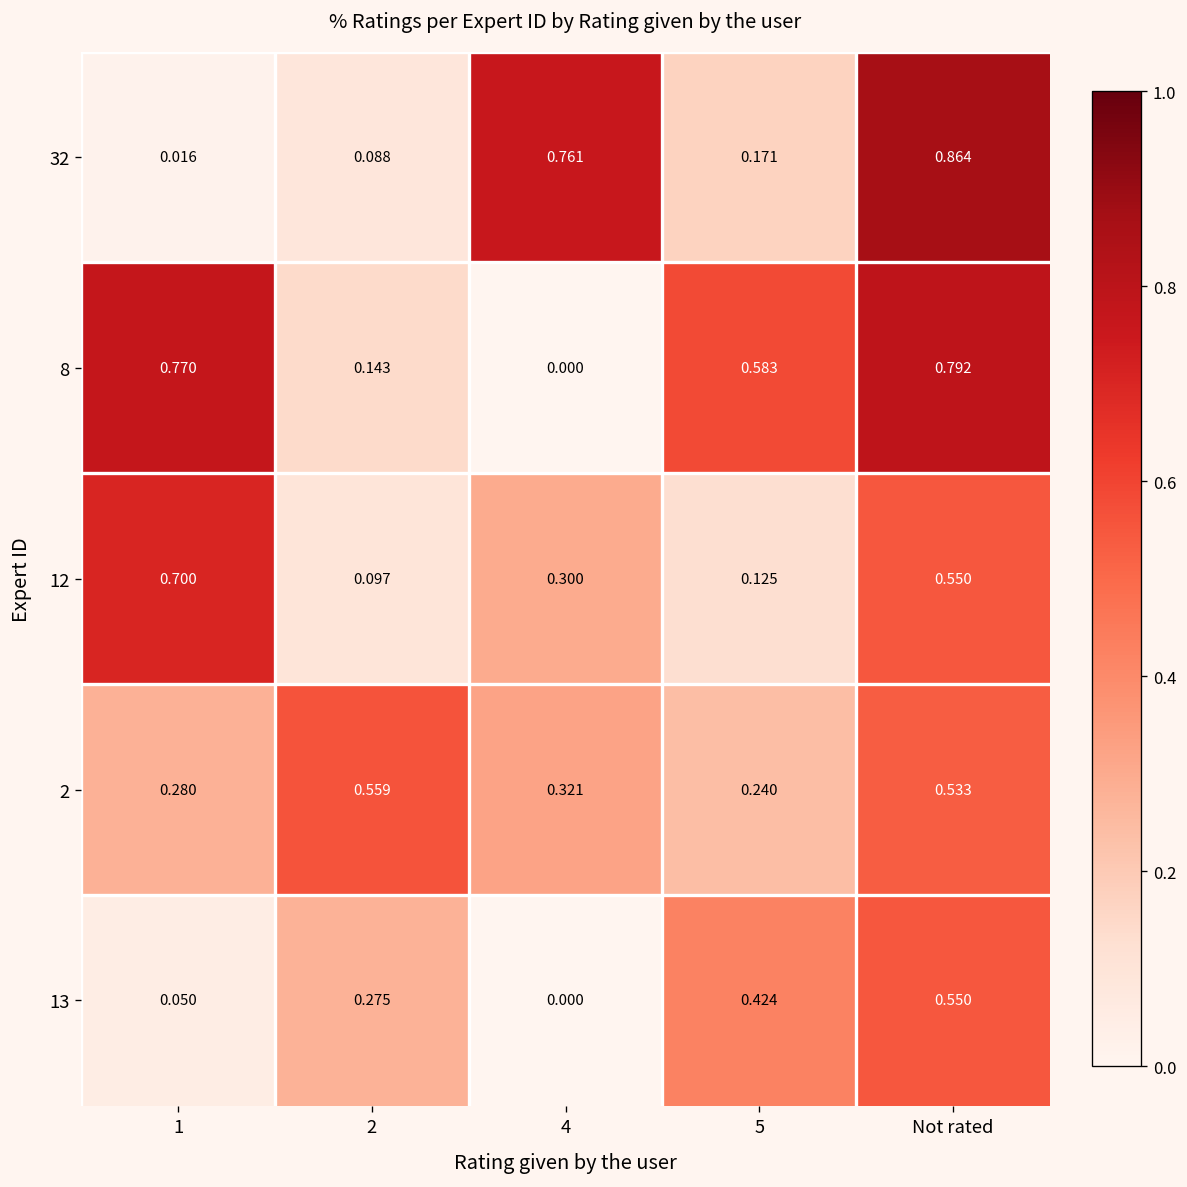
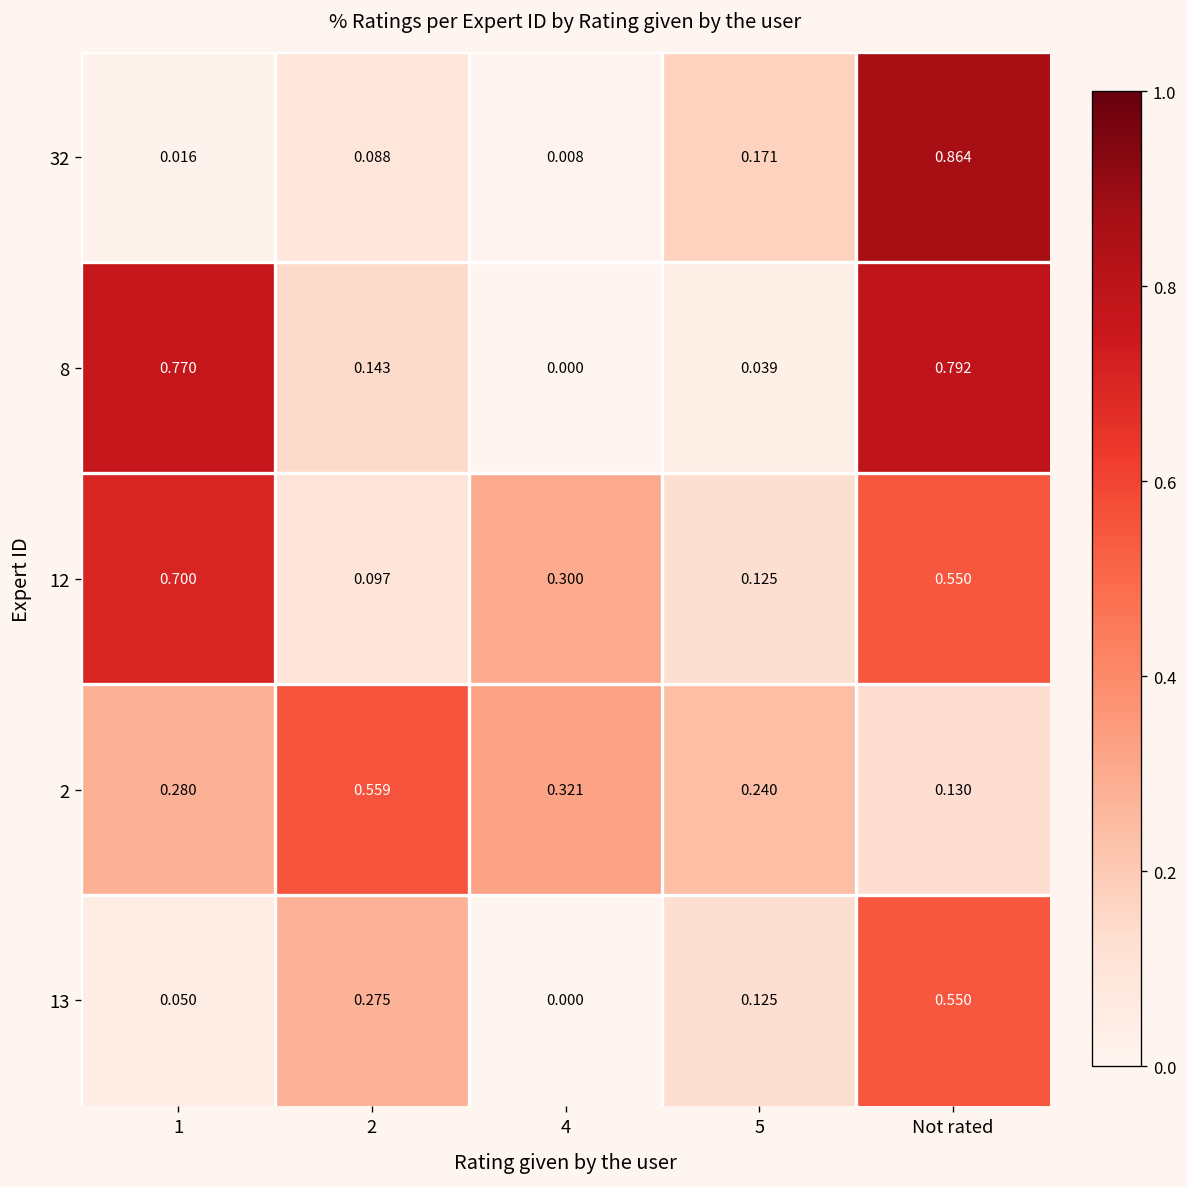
  {
    "32": {
      "1": 0.016,
      "2": 0.088,
-     "4": 0.761,
+     "4": 0.008,
      "5": 0.171,
      "Not rated": 0.864
    },
    "8": {
      "1": 0.770,
      "2": 0.143,
      "4": 0.000,
-     "5": 0.583,
+     "5": 0.039,
      "Not rated": 0.792
    },
    "12": {
      "1": 0.700,
      "2": 0.097,
      "4": 0.300,
      "5": 0.125,
      "Not rated": 0.550
    },
    "2": {
      "1": 0.280,
      "2": 0.559,
      "4": 0.321,
      "5": 0.240,
-     "Not rated": 0.533
+     "Not rated": 0.130
    },
    "13": {
      "1": 0.050,
      "2": 0.275,
      "4": 0.000,
-     "5": 0.424,
+     "5": 0.125,
      "Not rated": 0.550
    }
  }
